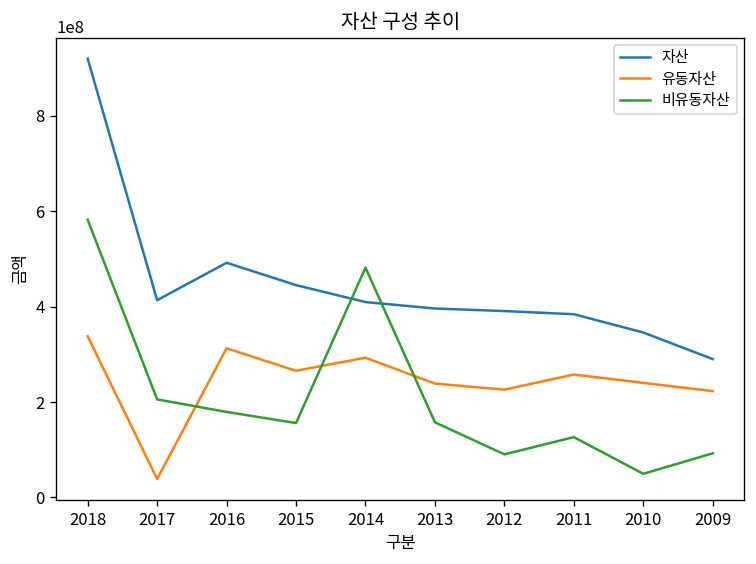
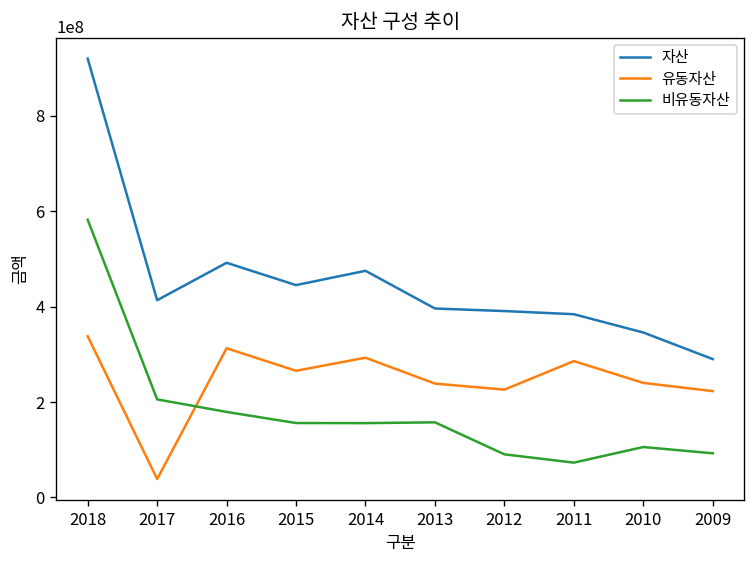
  {
    "자산": {
      "2018": 920000000,
      "2017": 410000000,
      "2016": 490000000,
      "2015": 450000000,
-     "2014": 410000000,
+     "2014": 480000000,
      "2013": 400000000,
      "2012": 390000000,
      "2011": 380000000,
      "2010": 350000000,
      "2009": 290000000
    },
    "유동자산": {
      "2018": 340000000,
      "2017": 40000000,
      "2016": 310000000,
      "2015": 270000000,
      "2014": 290000000,
      "2013": 240000000,
      "2012": 230000000,
-     "2011": 260000000,
+     "2011": 290000000,
      "2010": 240000000,
      "2009": 220000000
    },
    "비유동자산": {
      "2018": 580000000,
      "2017": 210000000,
      "2016": 180000000,
      "2015": 160000000,
-     "2014": 480000000,
+     "2014": 160000000,
      "2013": 160000000,
      "2012": 90000000,
-     "2011": 130000000,
-     "2010": 50000000,
+     "2011": 70000000,
+     "2010": 110000000,
      "2009": 90000000
    }
  }
